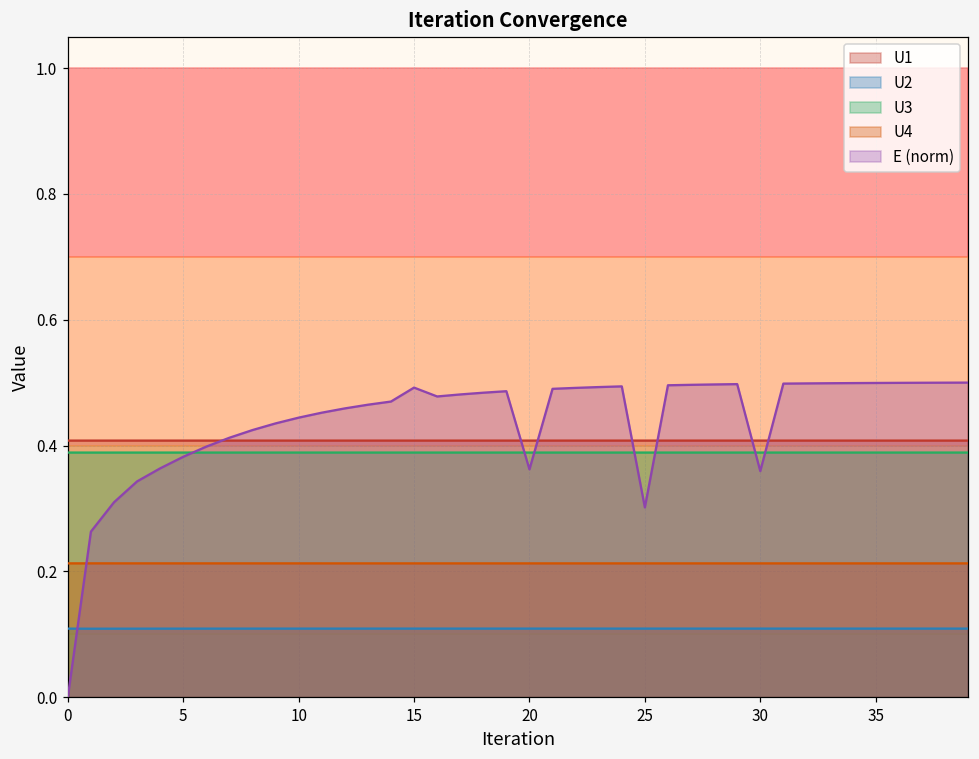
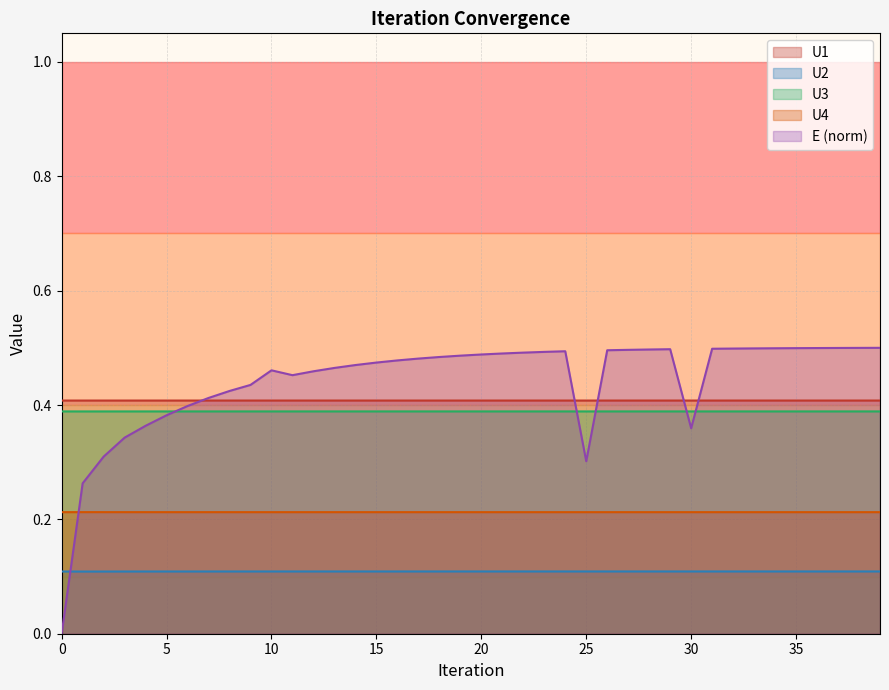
  {
    "E (norm)": {
      "0": 0.00,
      "5": 0.38,
-     "10": 0.44,
-     "15": 0.49,
-     "20": 0.36,
+     "10": 0.46,
+     "15": 0.47,
+     "20": 0.49,
      "25": 0.30,
      "30": 0.36,
      "35": 0.50
    }
  }
